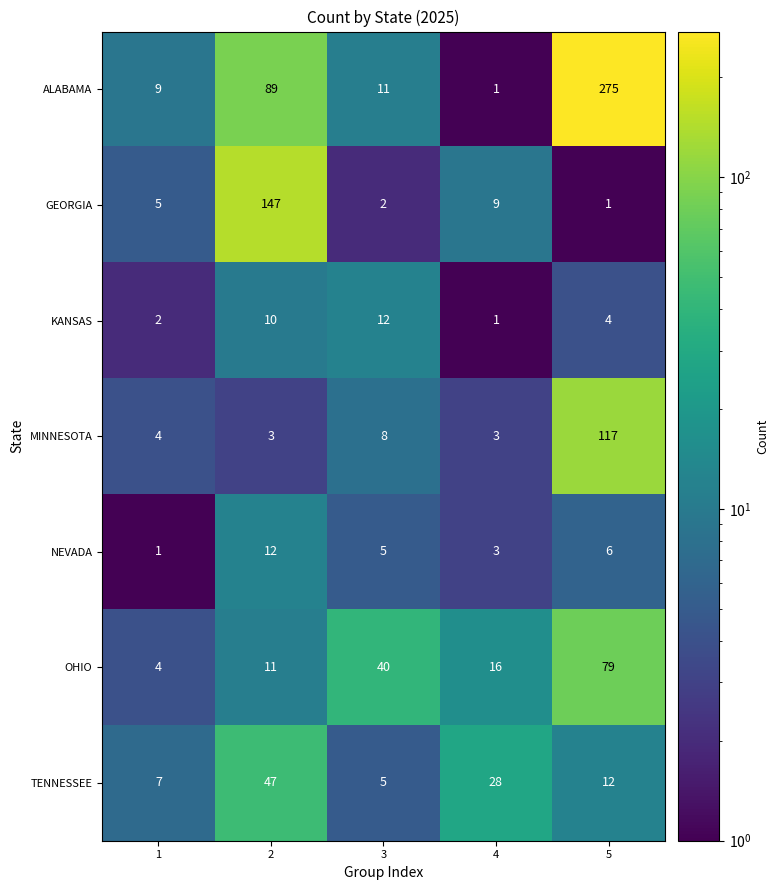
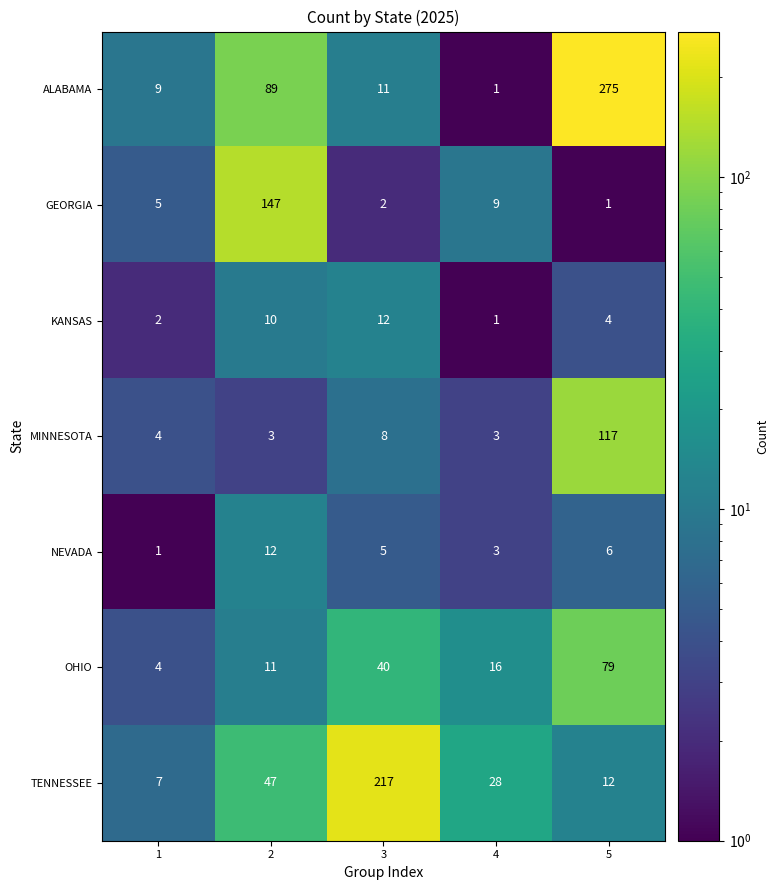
  {
    "ALABAMA": {
      "1": 9,
      "2": 89,
      "3": 11,
      "4": 1,
      "5": 275
    },
    "GEORGIA": {
      "1": 5,
      "2": 147,
      "3": 2,
      "4": 9,
      "5": 1
    },
    "KANSAS": {
      "1": 2,
      "2": 10,
      "3": 12,
      "4": 1,
      "5": 4
    },
    "MINNESOTA": {
      "1": 4,
      "2": 3,
      "3": 8,
      "4": 3,
      "5": 117
    },
    "NEVADA": {
      "1": 1,
      "2": 12,
      "3": 5,
      "4": 3,
      "5": 6
    },
    "OHIO": {
      "1": 4,
      "2": 11,
      "3": 40,
      "4": 16,
      "5": 79
    },
    "TENNESSEE": {
      "1": 7,
      "2": 47,
-     "3": 5,
+     "3": 217,
      "4": 28,
      "5": 12
    }
  }
